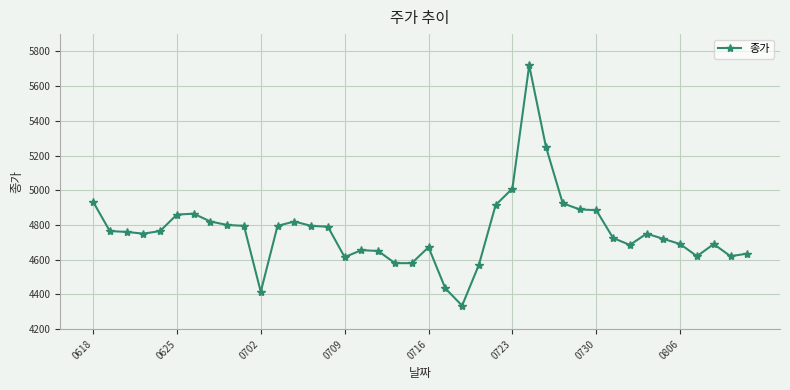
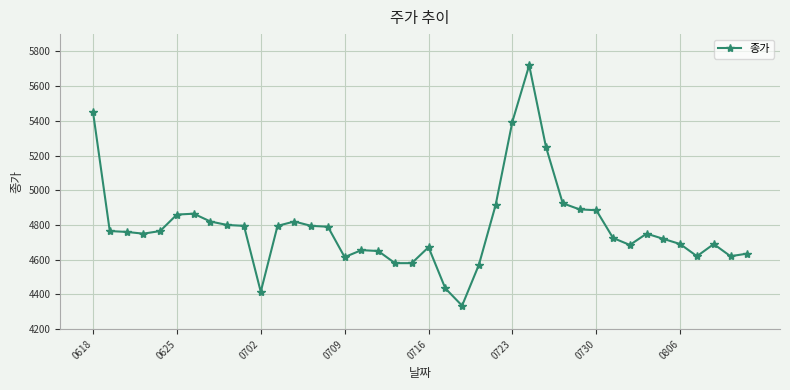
  {
-   "0618": 4940,
+   "0618": 5450,
    "0625": 4860,
    "0702": 4420,
    "0709": 4620,
    "0716": 4670,
-   "0723": 5010,
+   "0723": 5400,
    "0730": 4890,
    "0806": 4690
  }
